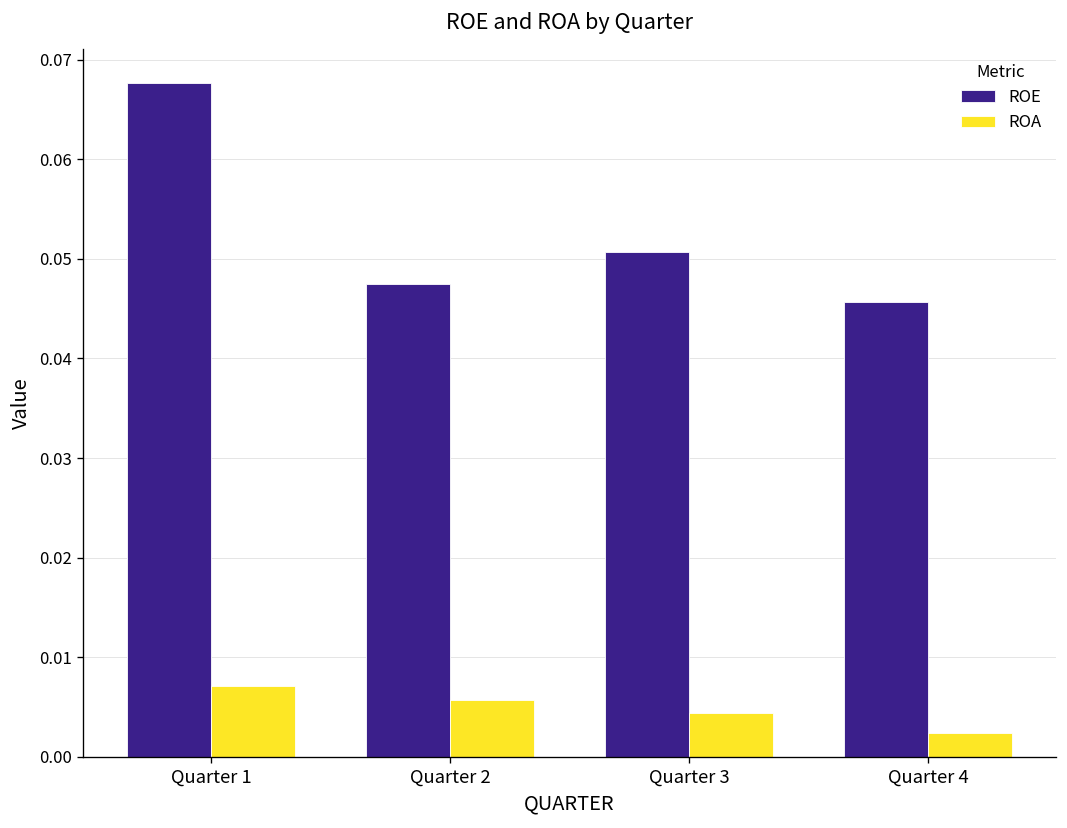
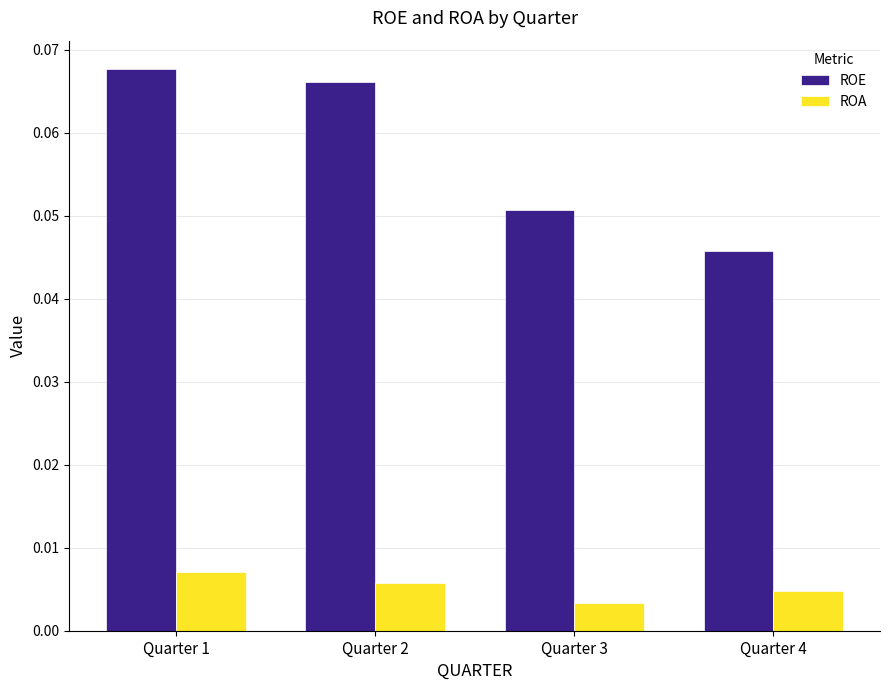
  {
    "ROE": {
      "Quarter 1": 0.068,
-     "Quarter 2": 0.048,
+     "Quarter 2": 0.066,
      "Quarter 3": 0.051,
      "Quarter 4": 0.046
    },
    "ROA": {
      "Quarter 1": 0.007,
      "Quarter 2": 0.006,
-     "Quarter 3": 0.004,
-     "Quarter 4": 0.002
+     "Quarter 3": 0.003,
+     "Quarter 4": 0.005
    }
  }
